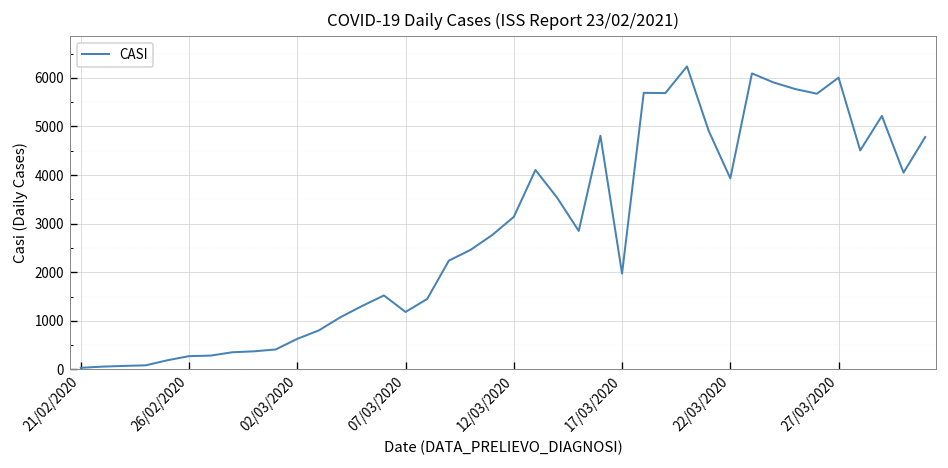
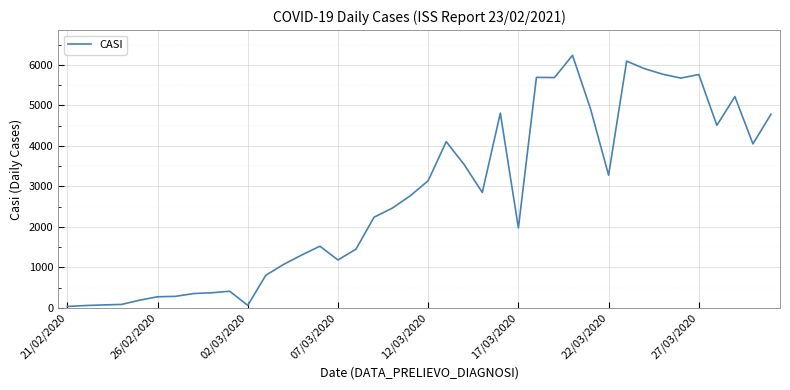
  {
    "21/02/2020": 0,
    "26/02/2020": 300,
-   "02/03/2020": 600,
+   "02/03/2020": 100,
    "07/03/2020": 1200,
    "12/03/2020": 3100,
    "17/03/2020": 2000,
-   "22/03/2020": 3900,
-   "27/03/2020": 6000
+   "22/03/2020": 3300,
+   "27/03/2020": 5800
  }
